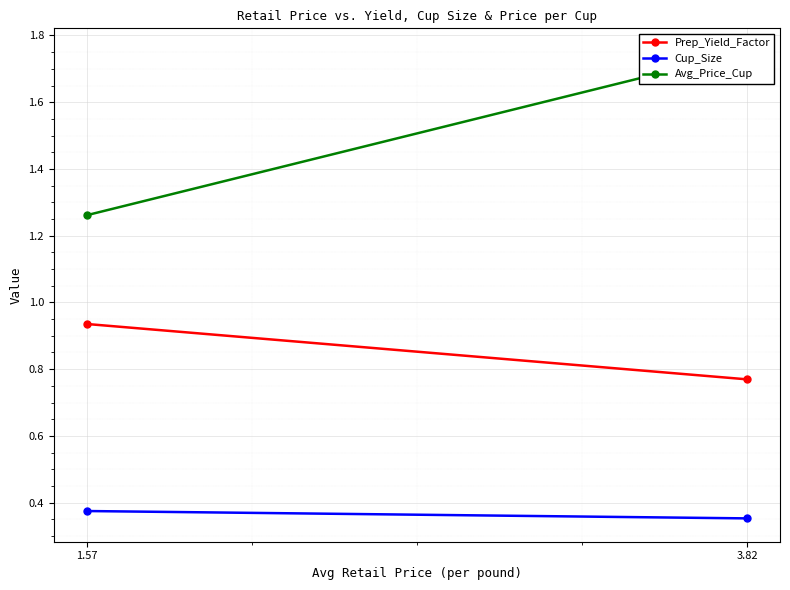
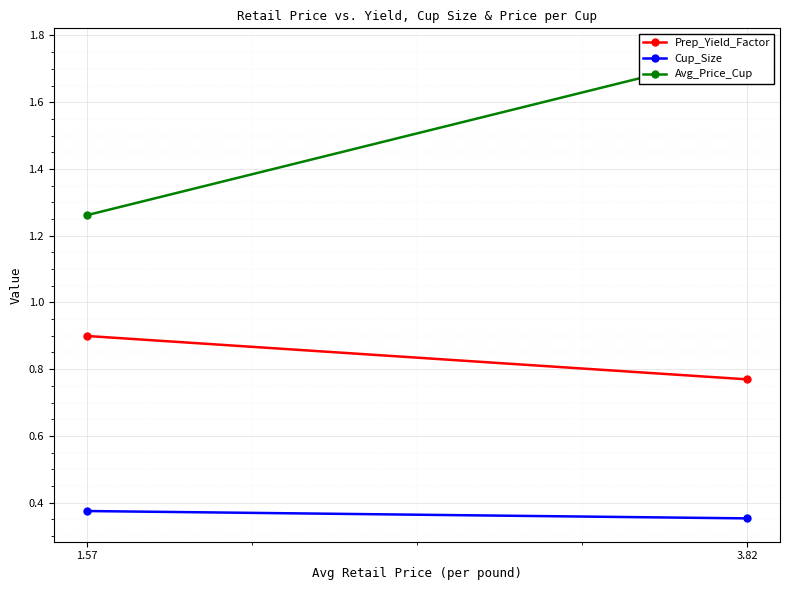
  {
    "Prep_Yield_Factor": {
-     "1.57": 0.94,
+     "1.57": 0.90,
      "3.82": 0.77
    },
    "Cup_Size": {
      "1.57": 0.37,
      "3.82": 0.35
    },
    "Avg_Price_Cup": {
      "1.57": 1.26
    }
  }
